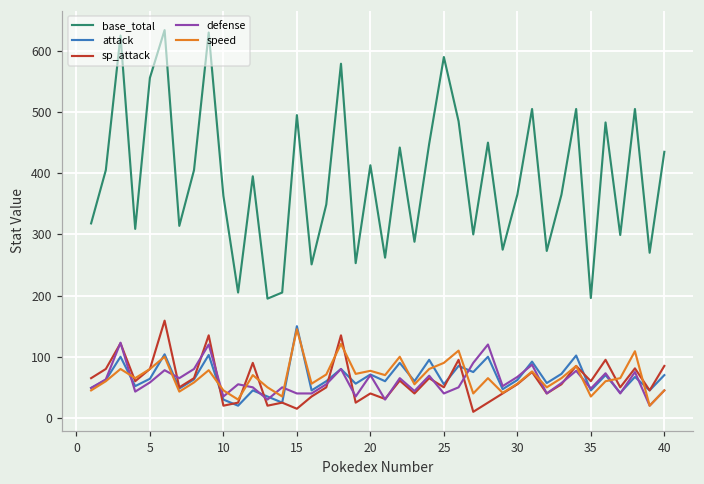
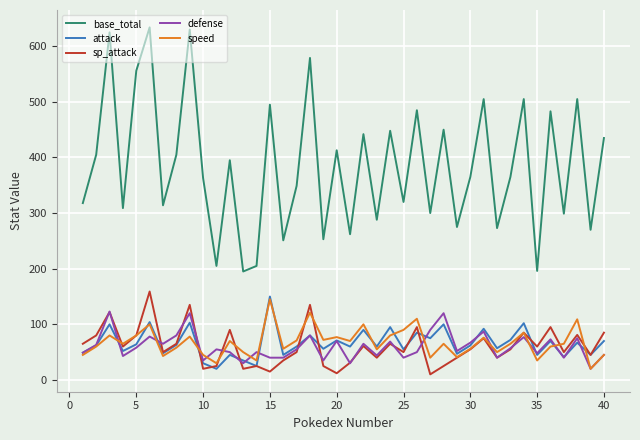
  {
    "base_total": {
      "5": 560,
      "10": 360,
      "15": 500,
      "20": 410,
-     "25": 590,
+     "25": 320,
      "30": 370,
      "35": 200,
      "40": 440
    },
    "attack": {
      "5": 60,
      "10": 30,
      "15": 150,
      "25": 60,
      "30": 60,
      "40": 70
    },
    "sp_attack": {
      "10": 20,
      "15": 20,
-     "20": 40,
+     "20": 10,
      "25": 50,
      "35": 60,
      "40": 90
    },
    "defense": {
      "5": 60,
      "10": 40,
      "15": 40,
      "25": 40,
      "30": 70
    },
    "speed": {
      "10": 50,
      "15": 150,
      "20": 80,
      "25": 90,
      "35": 40
    }
  }
